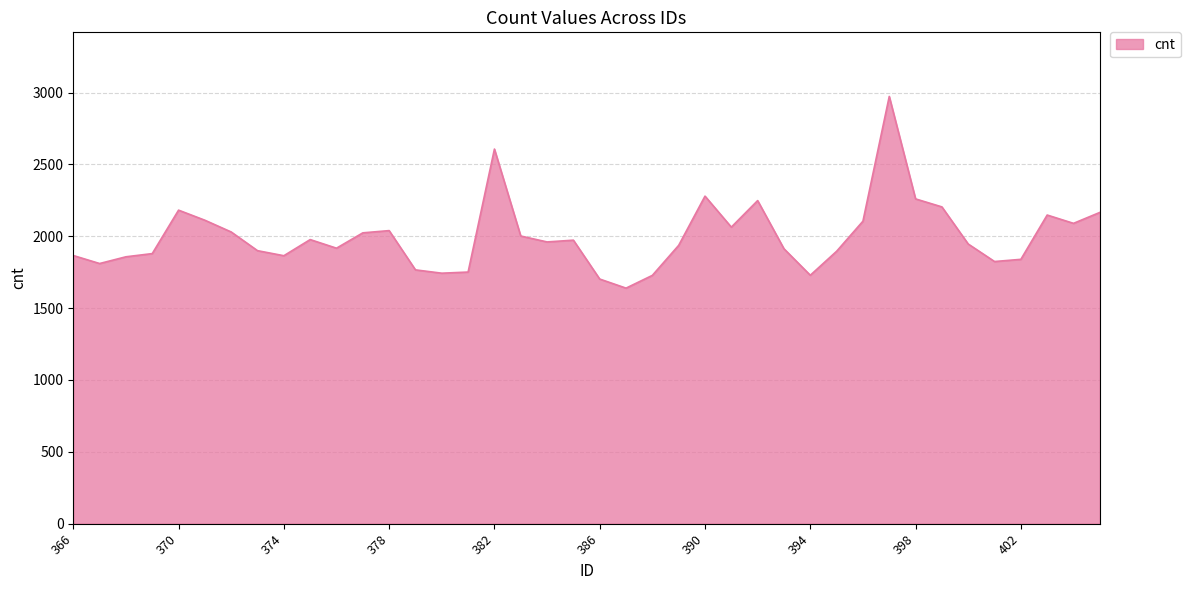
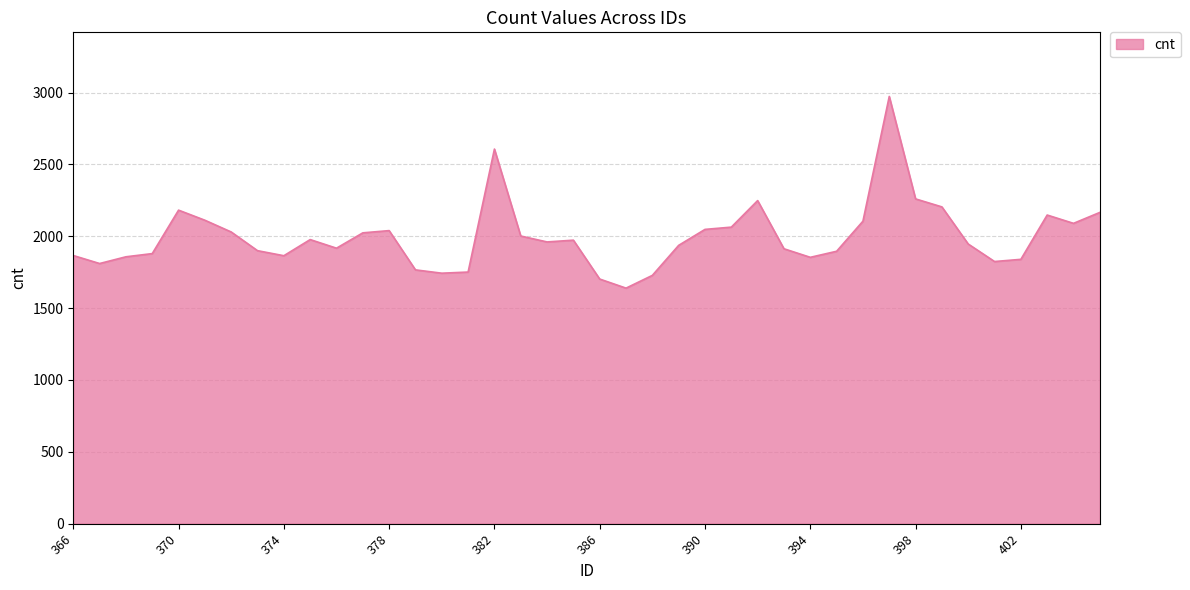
  {
    "366": 1870,
    "370": 2180,
    "374": 1860,
    "378": 2040,
    "382": 2610,
    "386": 1700,
-   "390": 2280,
-   "394": 1730,
+   "390": 2050,
+   "394": 1850,
    "398": 2260,
    "402": 1840
  }
